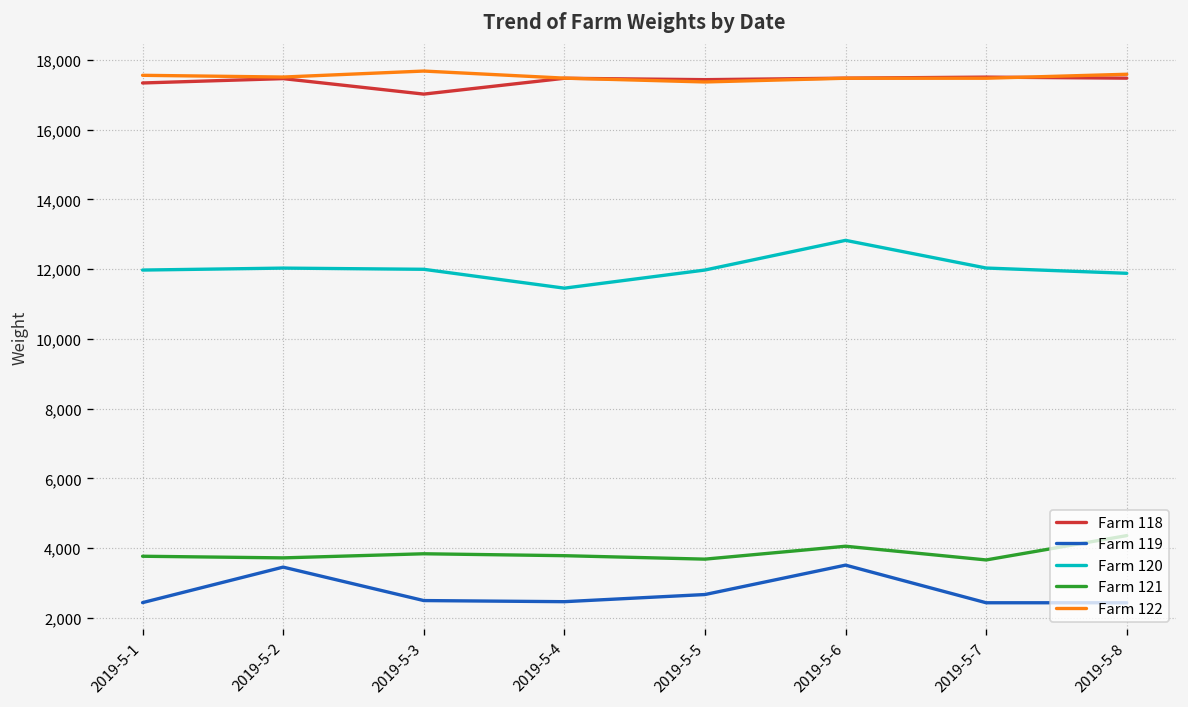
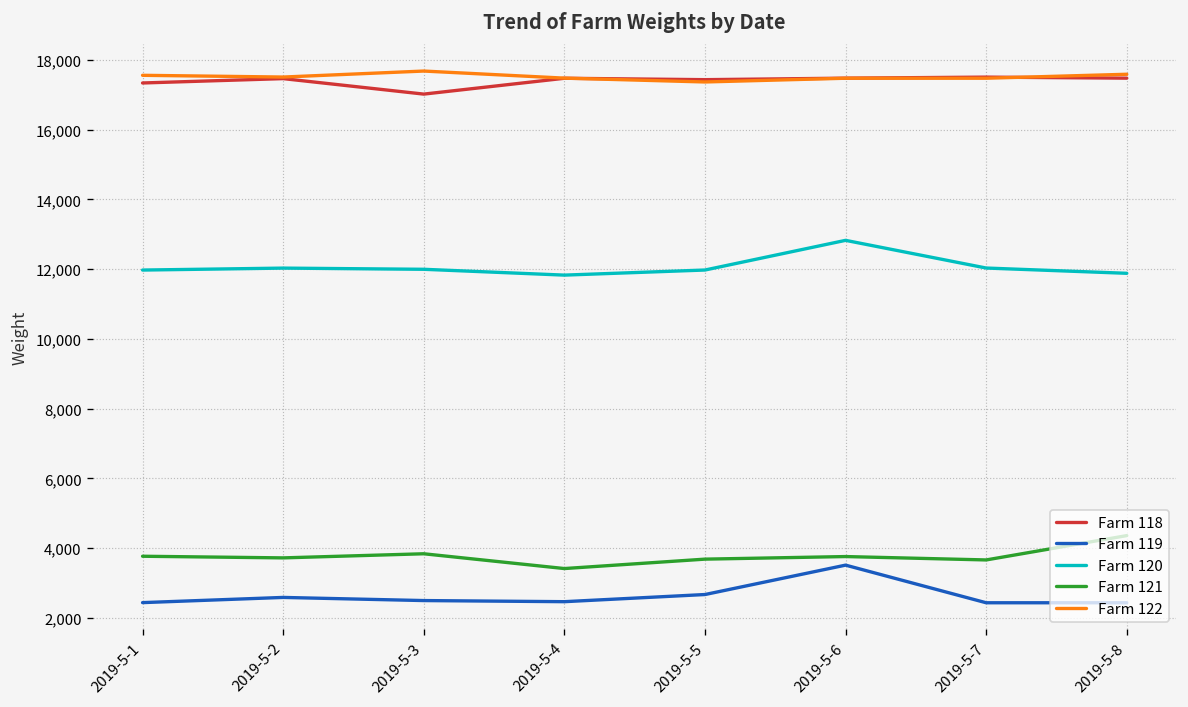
  {
    "Farm 118": {
      "2019-5-1": "17,300",
      "2019-5-3": "17,000",
      "2019-5-8": "17,500"
    },
    "Farm 119": {
      "2019-5-1": "2,400",
-     "2019-5-2": "3,500",
+     "2019-5-2": "2,600",
      "2019-5-3": "2,500",
      "2019-5-4": "2,500",
      "2019-5-5": "2,700",
      "2019-5-6": "3,500",
      "2019-5-7": "2,400"
    },
    "Farm 120": {
      "2019-5-1": "12,000",
      "2019-5-2": "12,000",
      "2019-5-3": "12,000",
-     "2019-5-4": "11,500",
+     "2019-5-4": "11,800",
      "2019-5-5": "12,000",
      "2019-5-6": "12,800",
      "2019-5-7": "12,000",
      "2019-5-8": "11,900"
    },
    "Farm 121": {
      "2019-5-1": "3,800",
      "2019-5-2": "3,700",
      "2019-5-3": "3,800",
-     "2019-5-4": "3,800",
+     "2019-5-4": "3,400",
      "2019-5-5": "3,700",
-     "2019-5-6": "4,100",
+     "2019-5-6": "3,800",
      "2019-5-7": "3,700"
    },
    "Farm 122": {
      "2019-5-1": "17,600",
      "2019-5-3": "17,700",
      "2019-5-8": "17,600"
    }
  }
